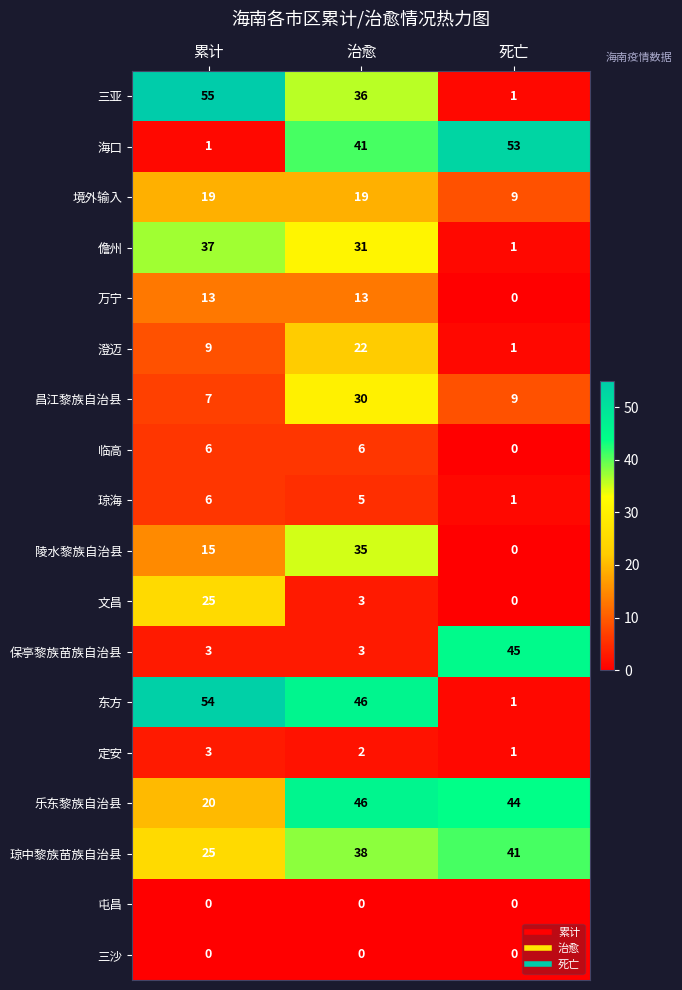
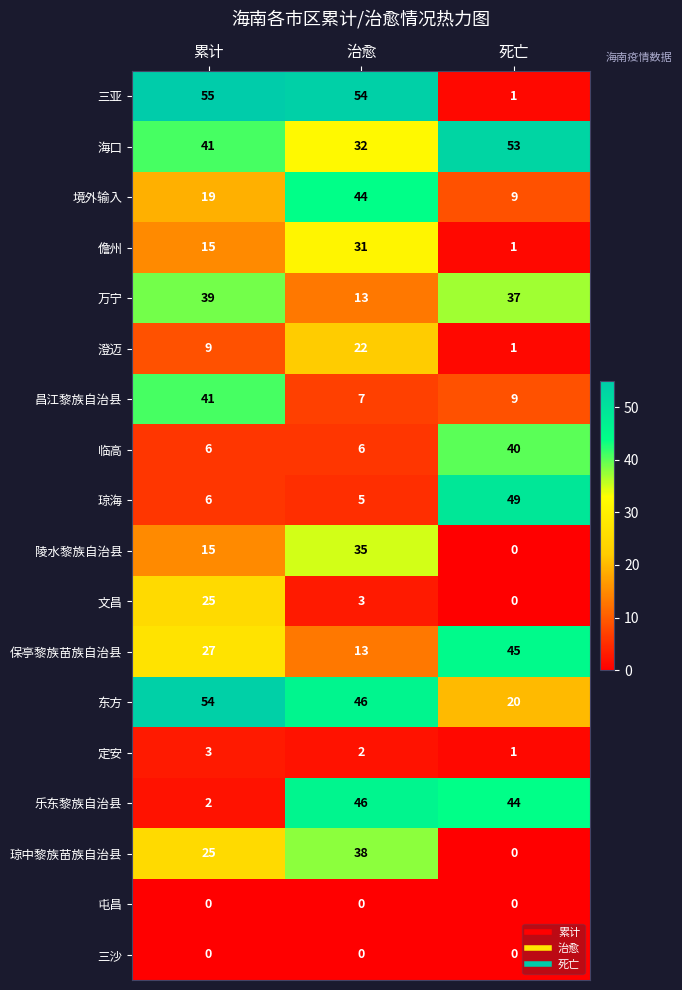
  {
    "三亚": {
      "累计": 55,
-     "治愈": 36,
+     "治愈": 54,
      "死亡": 1
    },
    "海口": {
-     "累计": 1,
-     "治愈": 41,
+     "累计": 41,
+     "治愈": 32,
      "死亡": 53
    },
    "境外输入": {
      "累计": 19,
-     "治愈": 19,
+     "治愈": 44,
      "死亡": 9
    },
    "儋州": {
-     "累计": 37,
+     "累计": 15,
      "治愈": 31,
      "死亡": 1
    },
    "万宁": {
-     "累计": 13,
+     "累计": 39,
      "治愈": 13,
-     "死亡": 0
+     "死亡": 37
    },
    "澄迈": {
      "累计": 9,
      "治愈": 22,
      "死亡": 1
    },
    "昌江黎族自治县": {
-     "累计": 7,
-     "治愈": 30,
+     "累计": 41,
+     "治愈": 7,
      "死亡": 9
    },
    "临高": {
      "累计": 6,
      "治愈": 6,
-     "死亡": 0
+     "死亡": 40
    },
    "琼海": {
      "累计": 6,
      "治愈": 5,
-     "死亡": 1
+     "死亡": 49
    },
    "陵水黎族自治县": {
      "累计": 15,
      "治愈": 35,
      "死亡": 0
    },
    "文昌": {
      "累计": 25,
      "治愈": 3,
      "死亡": 0
    },
    "保亭黎族苗族自治县": {
-     "累计": 3,
-     "治愈": 3,
+     "累计": 27,
+     "治愈": 13,
      "死亡": 45
    },
    "东方": {
      "累计": 54,
      "治愈": 46,
-     "死亡": 1
+     "死亡": 20
    },
    "定安": {
      "累计": 3,
      "治愈": 2,
      "死亡": 1
    },
    "乐东黎族自治县": {
-     "累计": 20,
+     "累计": 2,
      "治愈": 46,
      "死亡": 44
    },
    "琼中黎族苗族自治县": {
      "累计": 25,
      "治愈": 38,
-     "死亡": 41
+     "死亡": 0
    },
    "屯昌": {
      "累计": 0,
      "治愈": 0,
      "死亡": 0
    },
    "三沙": {
      "累计": 0,
      "治愈": 0,
      "死亡": 0
    }
  }
